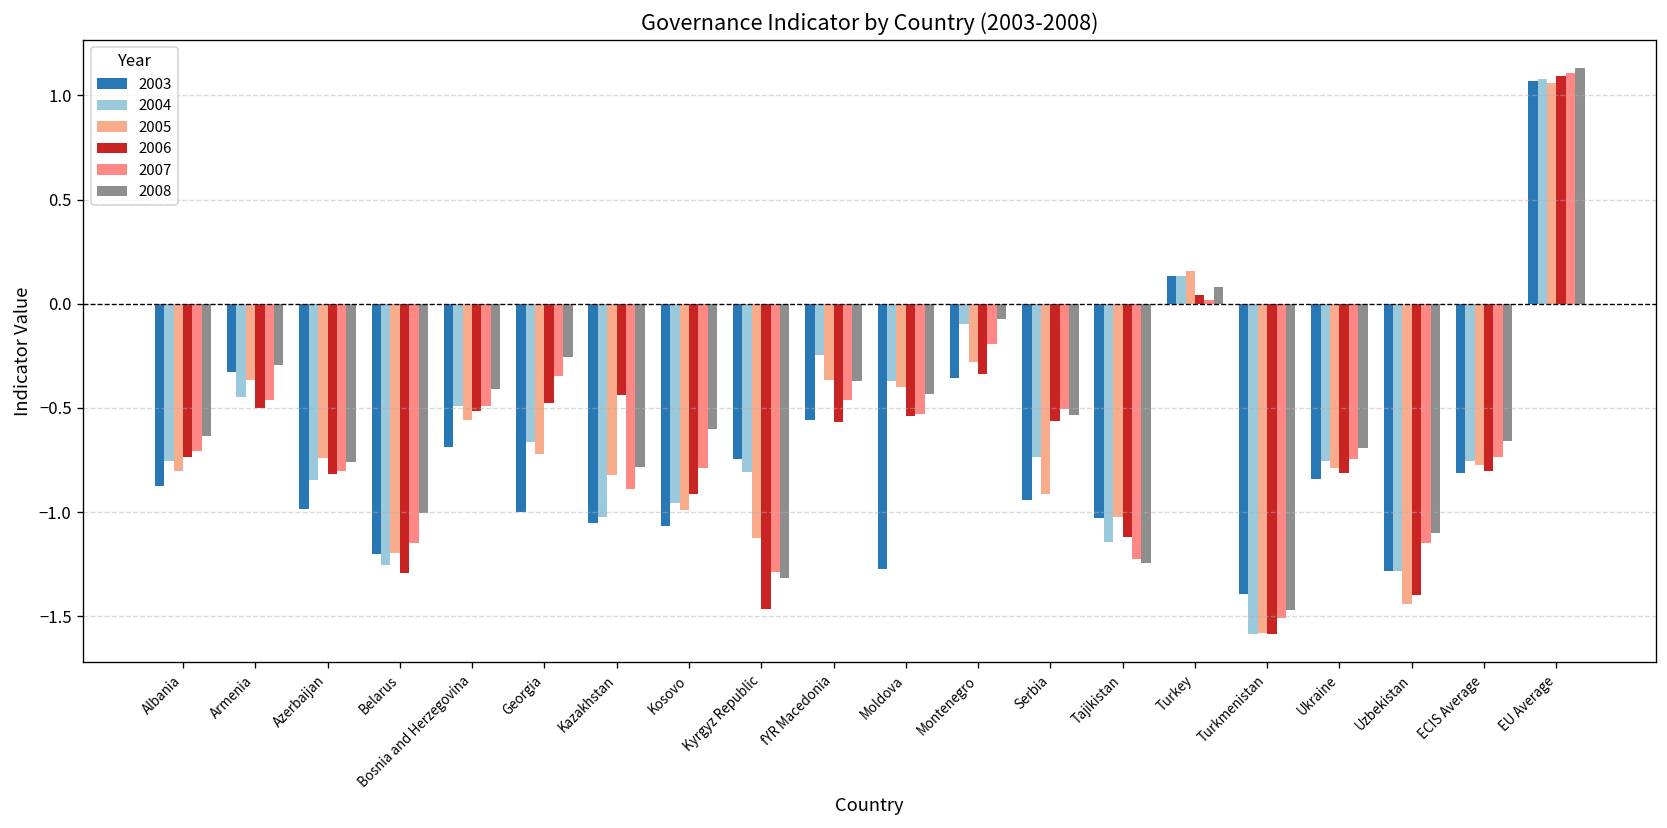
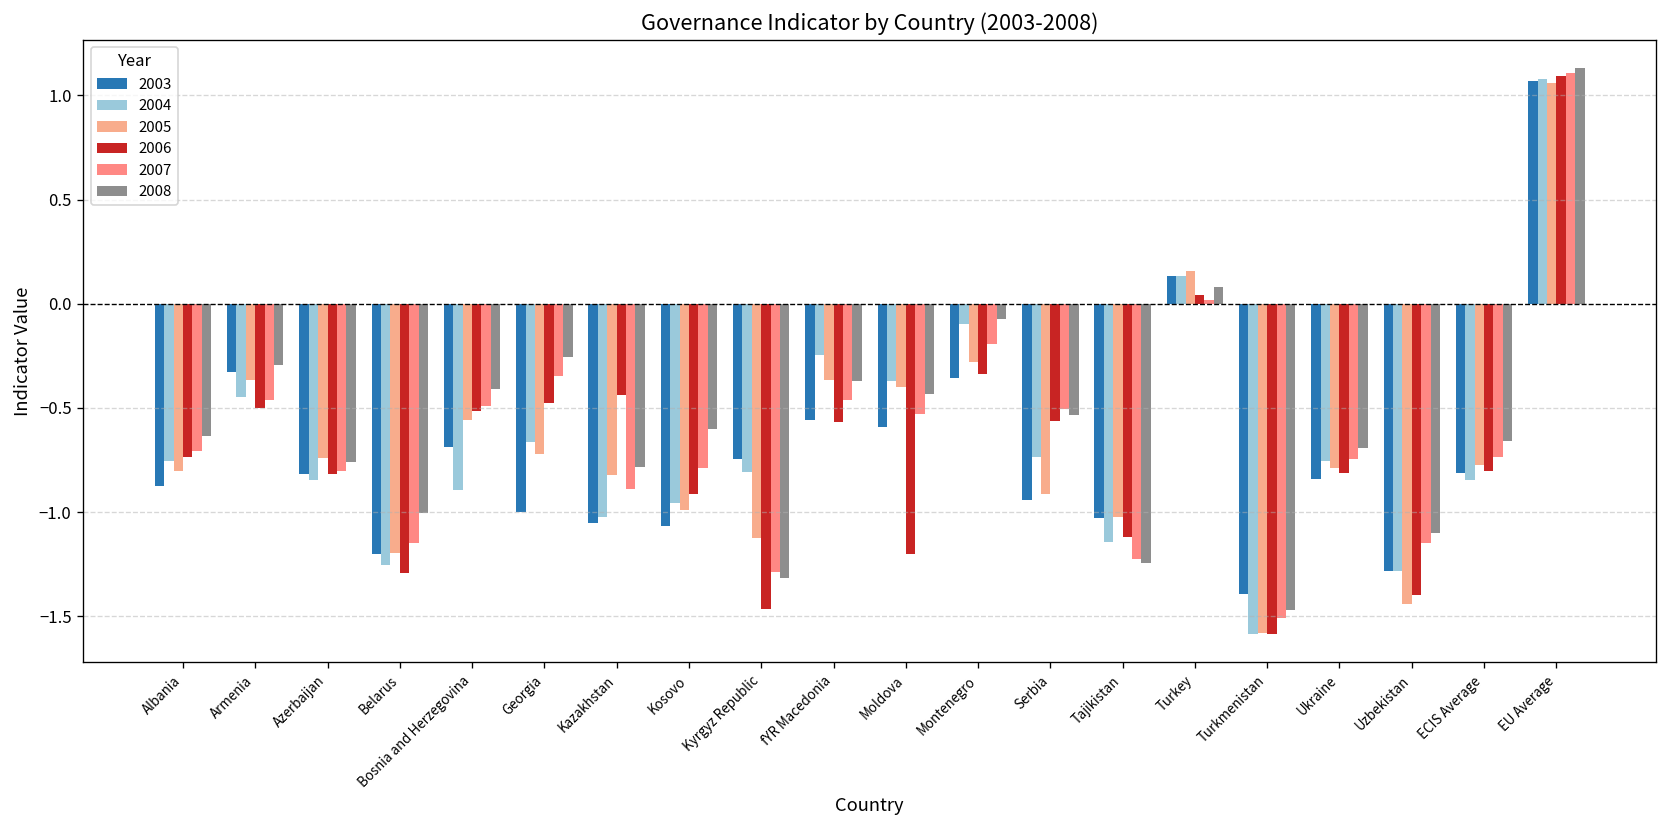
  {
    "2003": {
      "Albania": -0.88,
      "Armenia": -0.33,
-     "Azerbaijan": -0.98,
+     "Azerbaijan": -0.81,
      "Belarus": -1.20,
      "Bosnia and Herzegovina": -0.69,
      "Georgia": -1.00,
      "Kazakhstan": -1.05,
      "Kosovo": -1.06,
      "Kyrgyz Republic": -0.74,
      "fYR Macedonia": -0.56,
-     "Moldova": -1.27,
+     "Moldova": -0.59,
      "Montenegro": -0.36,
      "Serbia": -0.94,
      "Tajikistan": -1.03,
      "Turkey": 0.13,
      "Turkmenistan": -1.39,
      "Ukraine": -0.84,
      "Uzbekistan": -1.28,
      "ECIS Average": -0.81,
      "EU Average": 1.07
    },
    "2004": {
      "Albania": -0.76,
      "Armenia": -0.45,
      "Azerbaijan": -0.84,
      "Belarus": -1.26,
-     "Bosnia and Herzegovina": -0.49,
+     "Bosnia and Herzegovina": -0.89,
      "Georgia": -0.67,
      "Kazakhstan": -1.02,
      "Kosovo": -0.96,
      "Kyrgyz Republic": -0.81,
      "fYR Macedonia": -0.25,
      "Moldova": -0.37,
      "Montenegro": -0.10,
      "Serbia": -0.74,
      "Tajikistan": -1.14,
      "Turkey": 0.13,
      "Turkmenistan": -1.59,
      "Ukraine": -0.75,
      "Uzbekistan": -1.28,
-     "ECIS Average": -0.75,
+     "ECIS Average": -0.85,
      "EU Average": 1.08
    },
    "2006": {
      "Albania": -0.73,
      "Armenia": -0.50,
      "Azerbaijan": -0.82,
      "Belarus": -1.29,
      "Bosnia and Herzegovina": -0.51,
      "Georgia": -0.48,
      "Kazakhstan": -0.44,
      "Kosovo": -0.91,
      "Kyrgyz Republic": -1.46,
      "fYR Macedonia": -0.57,
-     "Moldova": -0.54,
+     "Moldova": -1.20,
      "Montenegro": -0.34,
      "Serbia": -0.56,
      "Tajikistan": -1.12,
      "Turkey": 0.04,
      "Turkmenistan": -1.58,
      "Ukraine": -0.81,
      "Uzbekistan": -1.40,
      "ECIS Average": -0.80,
      "EU Average": 1.09
    },
    "2008": {
      "Albania": -0.64,
      "Armenia": -0.29,
      "Azerbaijan": -0.76,
      "Belarus": -1.01,
      "Bosnia and Herzegovina": -0.41,
      "Georgia": -0.26,
      "Kazakhstan": -0.78,
      "Kosovo": -0.60,
      "Kyrgyz Republic": -1.32,
      "fYR Macedonia": -0.37,
      "Moldova": -0.43,
      "Montenegro": -0.07,
      "Serbia": -0.53,
      "Tajikistan": -1.24,
      "Turkey": 0.08,
      "Turkmenistan": -1.47,
      "Ukraine": -0.69,
      "Uzbekistan": -1.10,
      "ECIS Average": -0.66,
      "EU Average": 1.13
    }
  }
